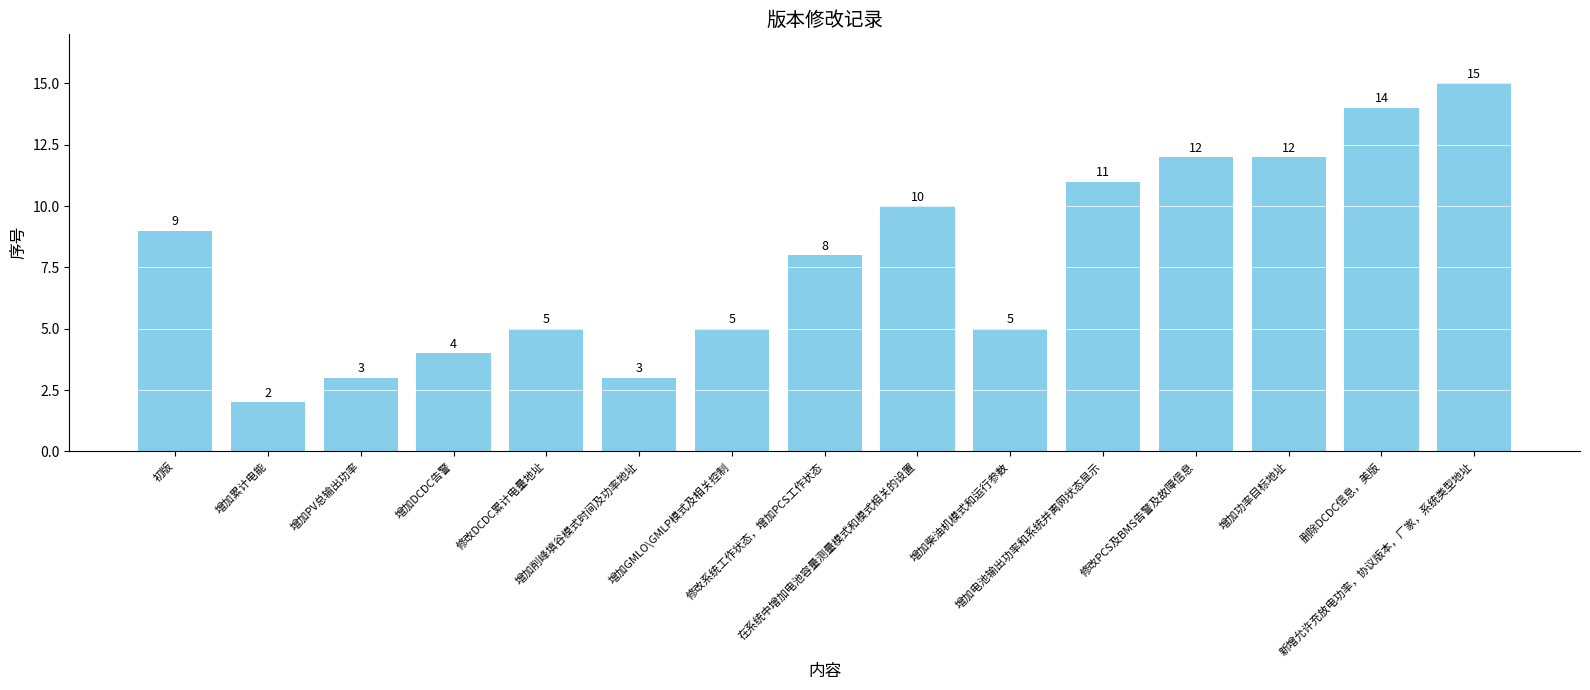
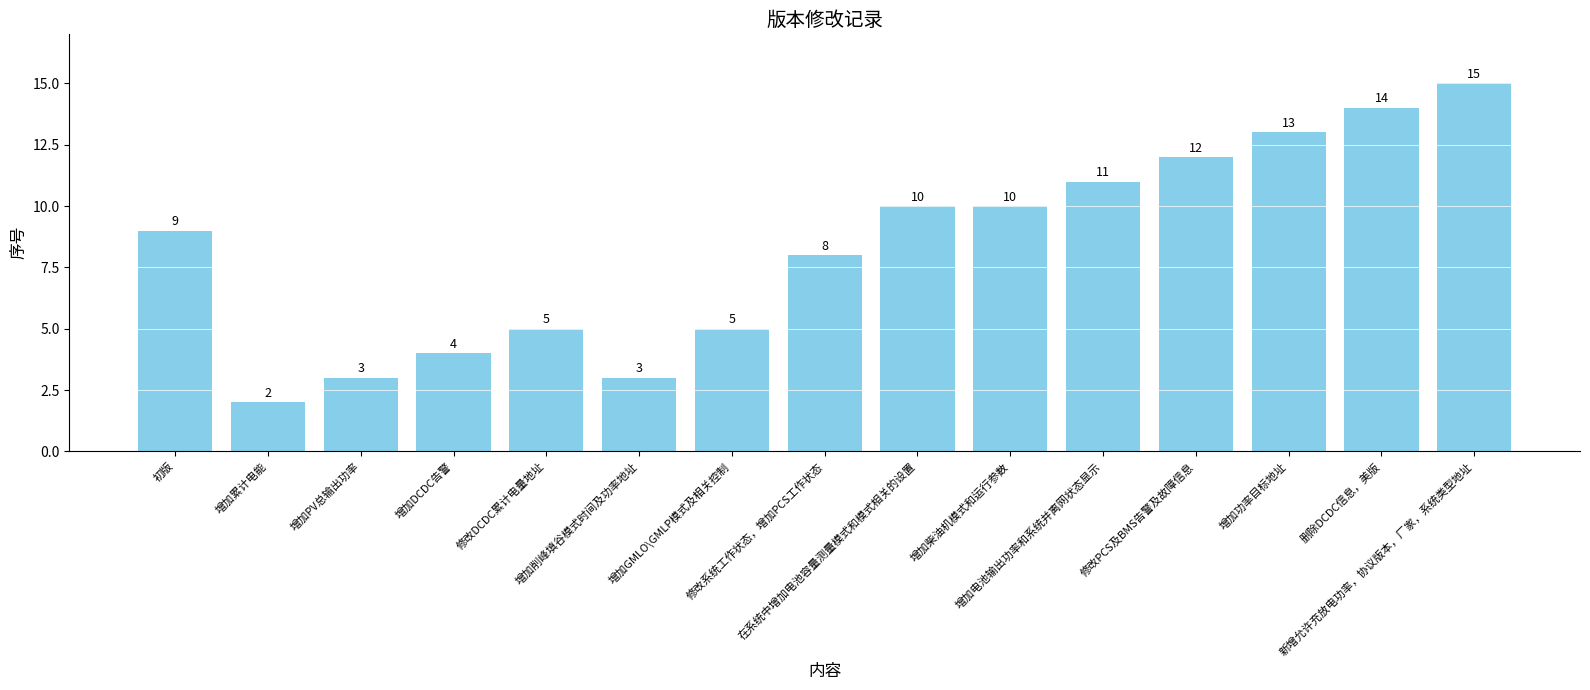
  {
    "初版": 9,
    "增加累计电能": 2,
    "增加PV总输出功率": 3,
    "增加DCDC告警": 4,
    "修改DCDC累计电量地址": 5,
    "增加削峰填谷模式时间及功率地址": 3,
    "增加GMLO\\GMLP模式及相关控制": 5,
    "修改系统工作状态，增加PCS工作状态": 8,
    "在系统中增加电池容量测量模式和模式相关的设置": 10,
-   "增加柴油机模式和运行参数": 5,
+   "增加柴油机模式和运行参数": 10,
    "增加电池输出功率和系统并离网状态显示": 11,
    "修改PCS及BMS告警及故障信息": 12,
-   "增加功率目标地址": 12,
+   "增加功率目标地址": 13,
    "删除DCDC信息，美版": 14,
    "新增允许充放电功率，协议版本，厂家，系统类型地址": 15
  }
